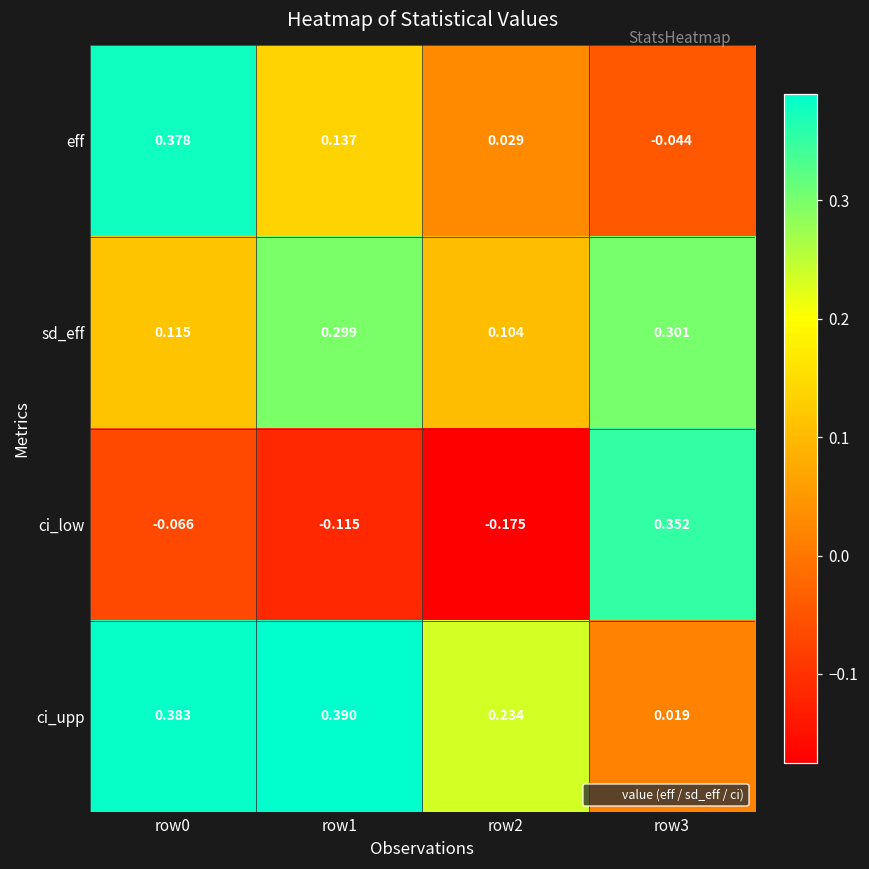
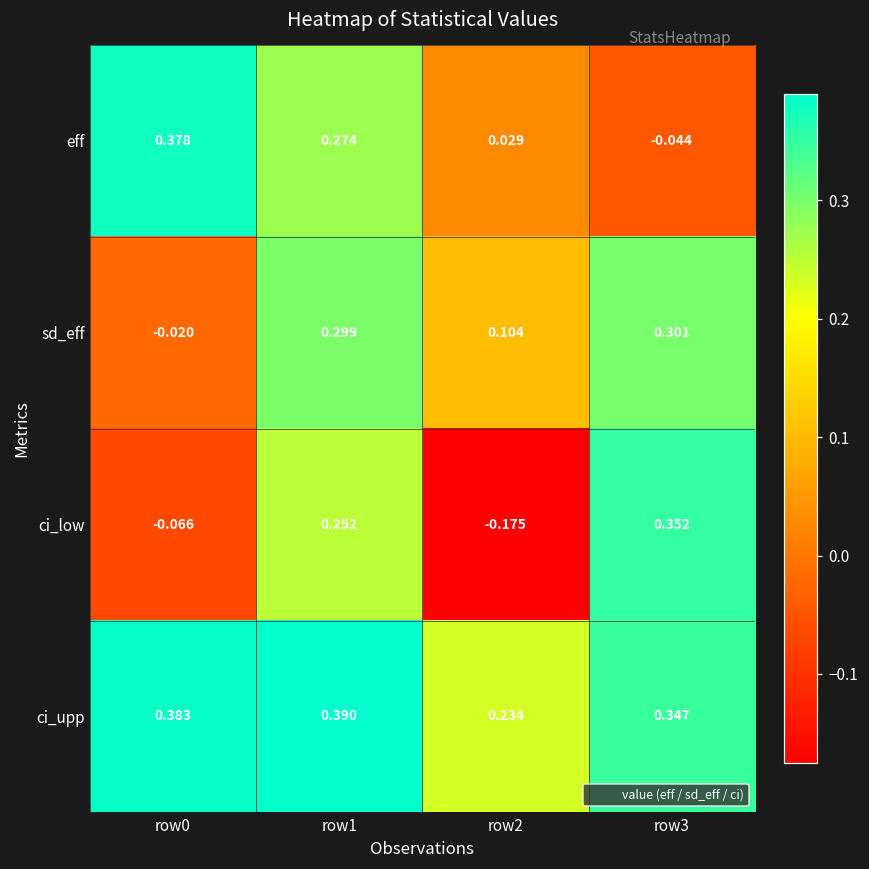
  {
    "eff": {
      "row0": 0.378,
-     "row1": 0.137,
+     "row1": 0.274,
      "row2": 0.029,
      "row3": -0.044
    },
    "sd_eff": {
-     "row0": 0.115,
+     "row0": -0.020,
      "row1": 0.299,
      "row2": 0.104,
      "row3": 0.301
    },
    "ci_low": {
      "row0": -0.066,
-     "row1": -0.115,
+     "row1": 0.252,
      "row2": -0.175,
      "row3": 0.352
    },
    "ci_upp": {
      "row0": 0.383,
      "row1": 0.390,
      "row2": 0.234,
-     "row3": 0.019
+     "row3": 0.347
    }
  }
